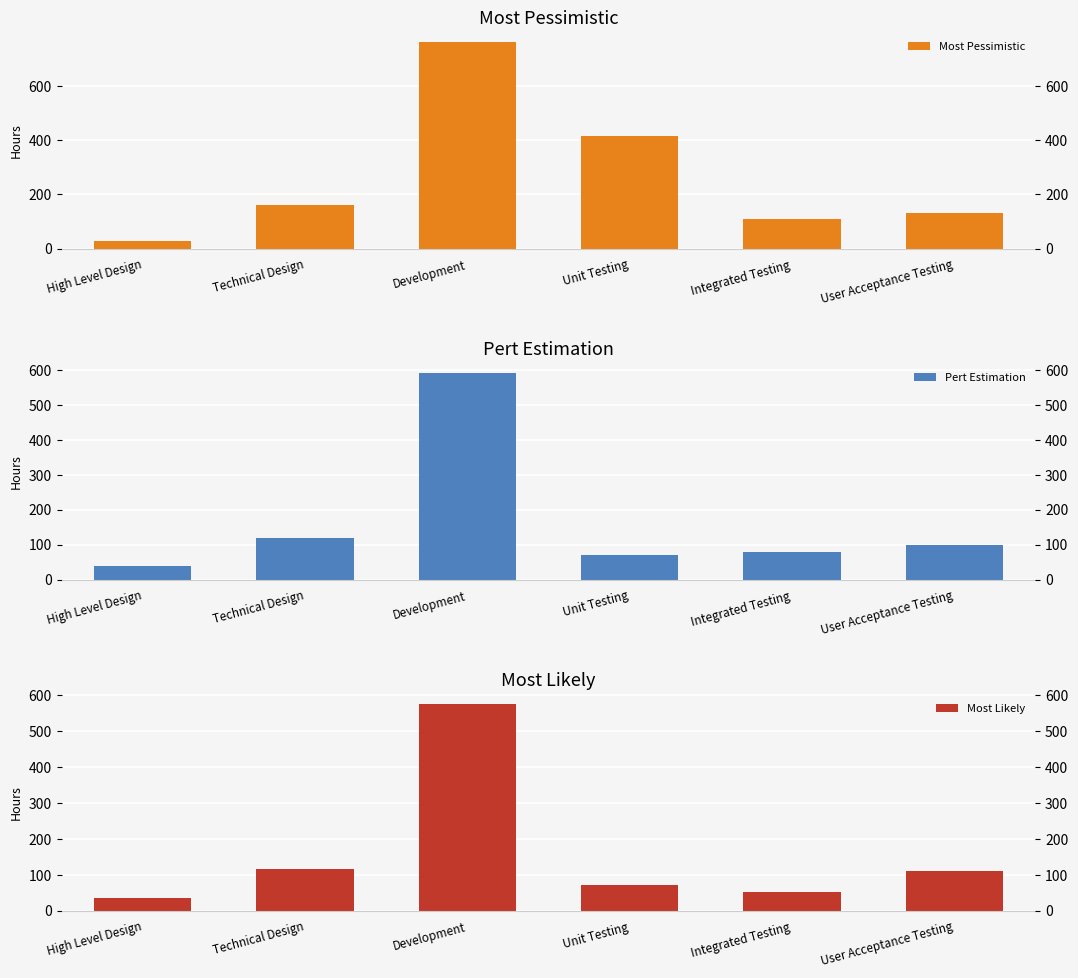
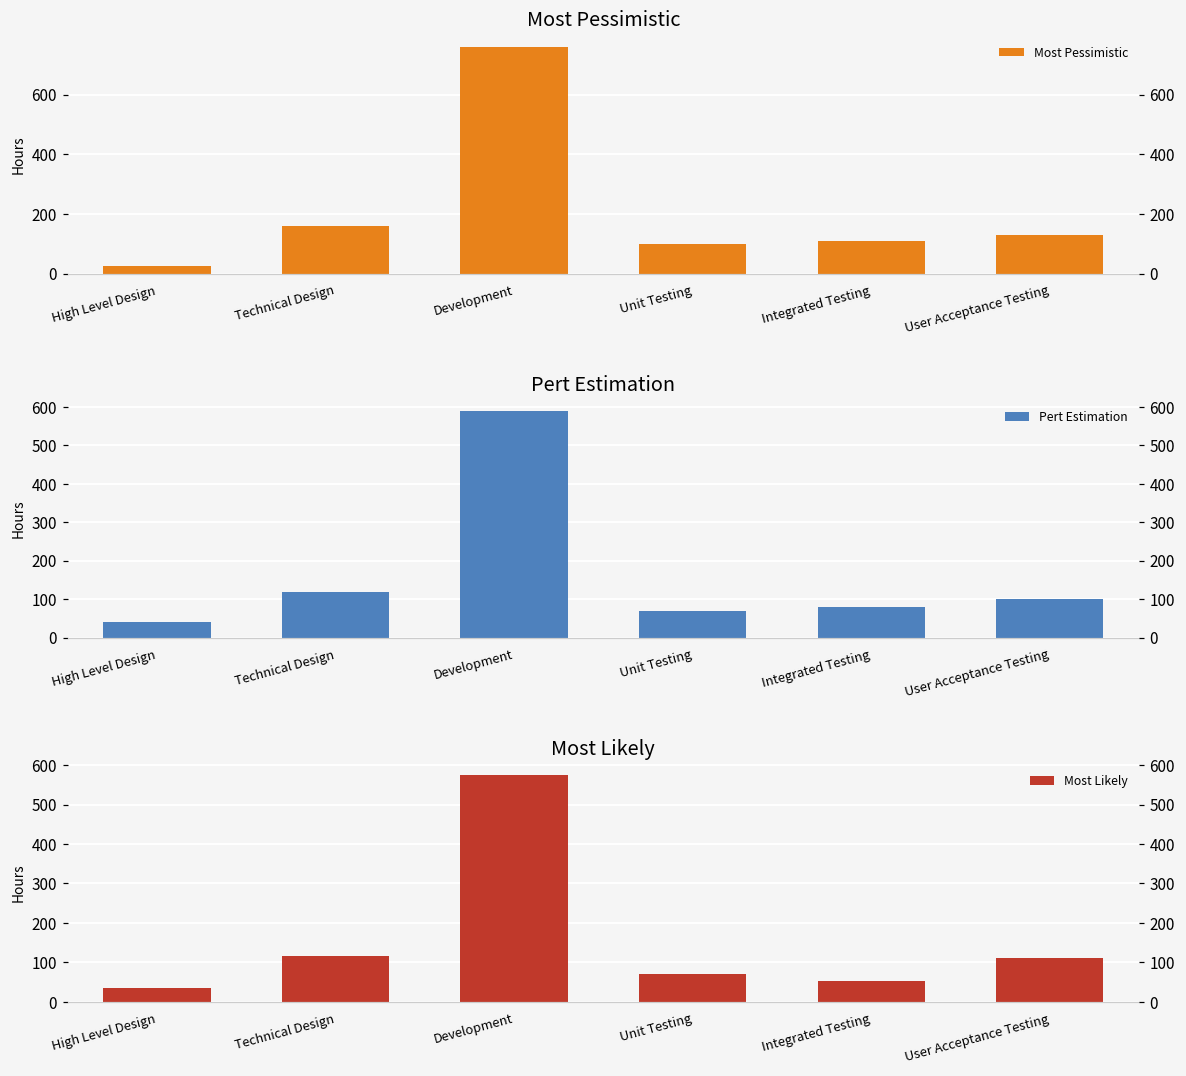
  {
    "Most Pessimistic": {
      "High Level Design": 30,
      "Technical Design": 160,
      "Development": 760,
-     "Unit Testing": 410,
+     "Unit Testing": 100,
      "Integrated Testing": 110,
      "User Acceptance Testing": 130
    },
    "Pert Estimation": {
      "High Level Design": 40,
      "Technical Design": 120,
      "Development": 590,
      "Unit Testing": 70,
      "Integrated Testing": 80,
      "User Acceptance Testing": 100
    },
    "Most Likely": {
      "High Level Design": 40,
      "Technical Design": 120,
      "Development": 580,
      "Unit Testing": 70,
      "Integrated Testing": 50,
      "User Acceptance Testing": 110
    }
  }
